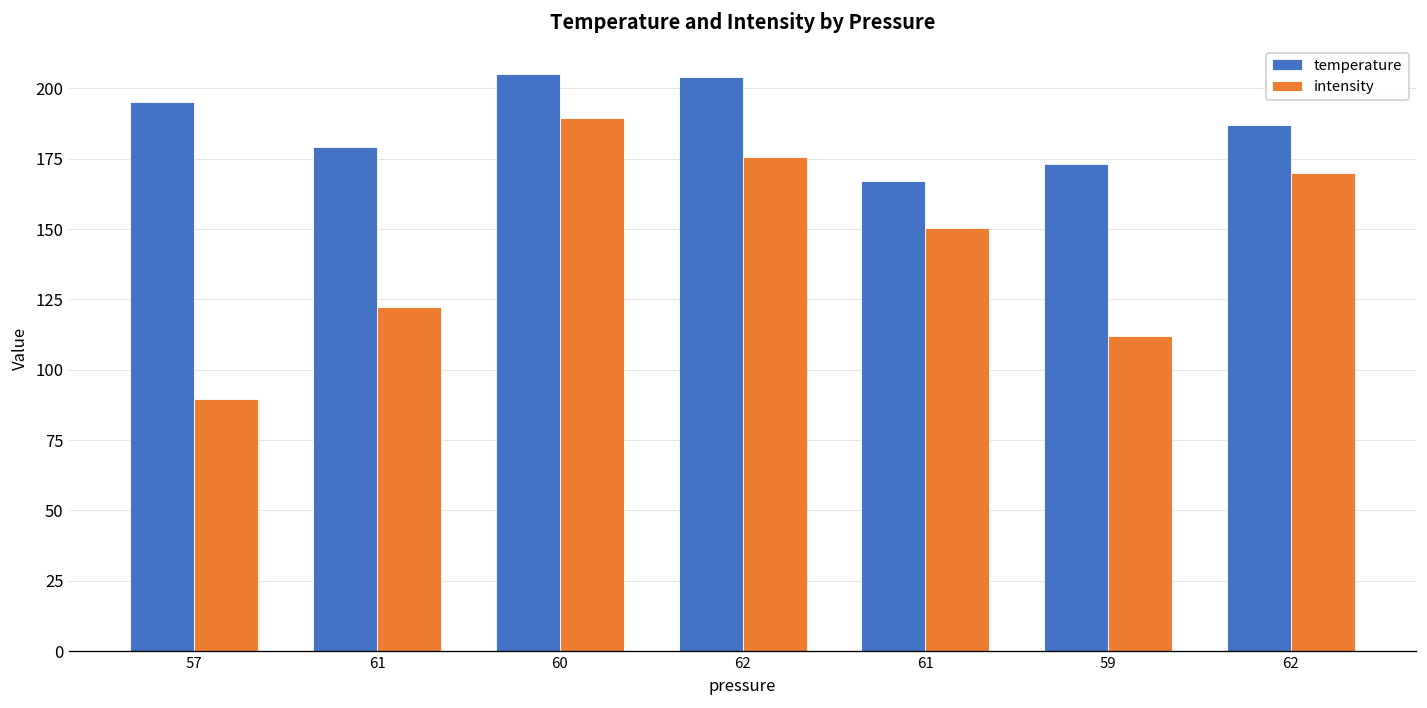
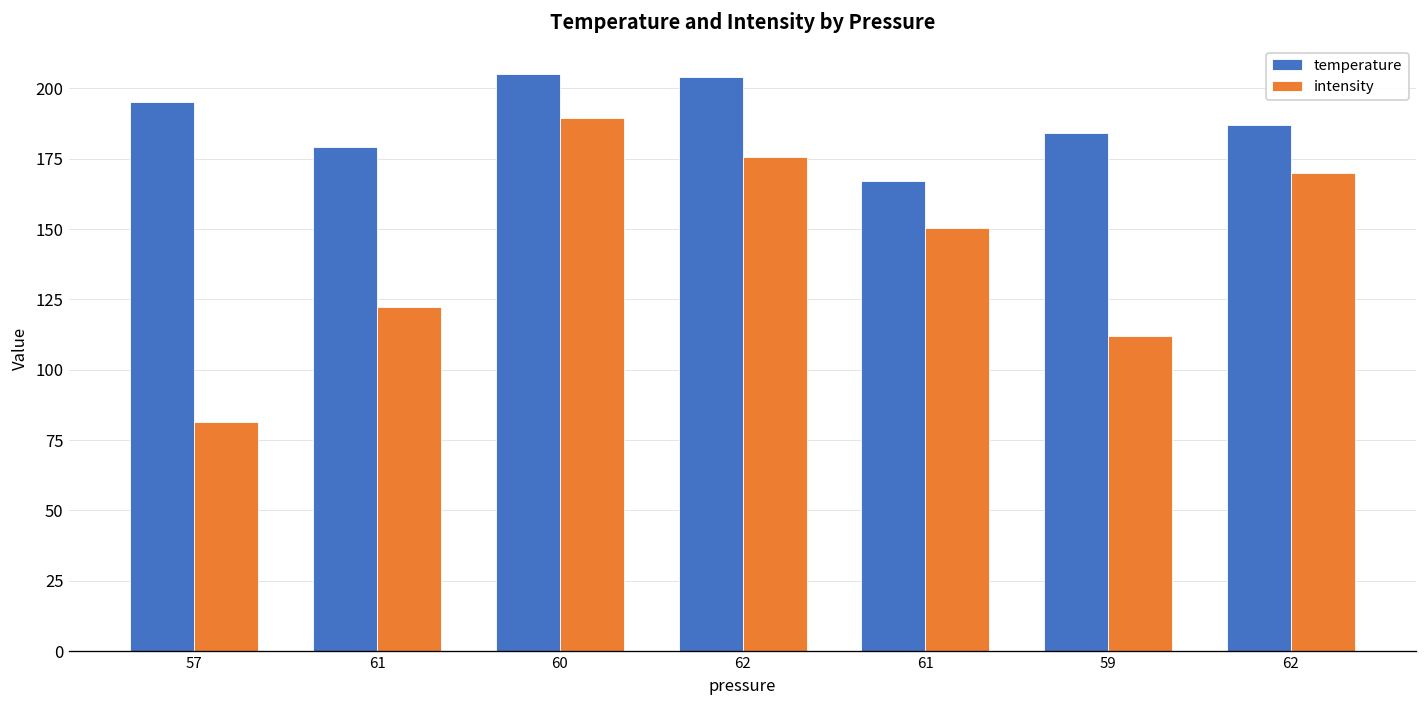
  {
    "temperature": {
      "57": 195,
      "60": 205,
-     "59": 173
+     "59": 184
    },
    "intensity": {
-     "57": 90,
+     "57": 81,
      "60": 189,
      "59": 112
    }
  }
